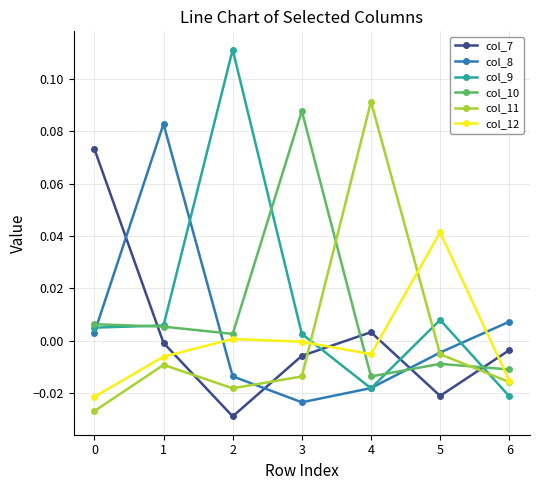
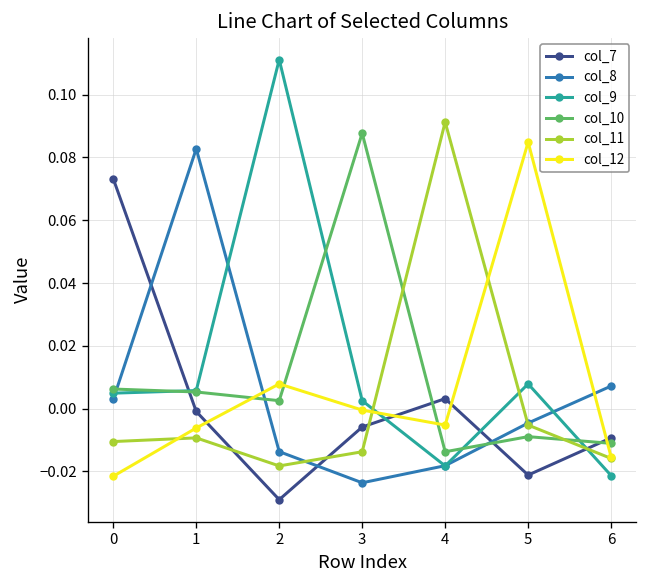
  {
    "col_7": {
      "0": 0.073,
      "1": -0.001,
      "2": -0.029,
      "3": -0.006,
      "4": 0.003,
      "5": -0.021,
-     "6": -0.004
+     "6": -0.009
    },
    "col_10": {
      "0": 0.006,
      "2": 0.003,
      "3": 0.088,
      "4": -0.014,
      "5": -0.009,
      "6": -0.011
    },
    "col_11": {
-     "0": -0.027,
+     "0": -0.010,
      "1": -0.009,
      "2": -0.018,
      "3": -0.014,
      "4": 0.091
    },
    "col_12": {
      "0": -0.022,
      "1": -0.006,
-     "2": 0.001,
+     "2": 0.008,
      "3": 0.000,
      "4": -0.005,
-     "5": 0.041
+     "5": 0.085
    }
  }
